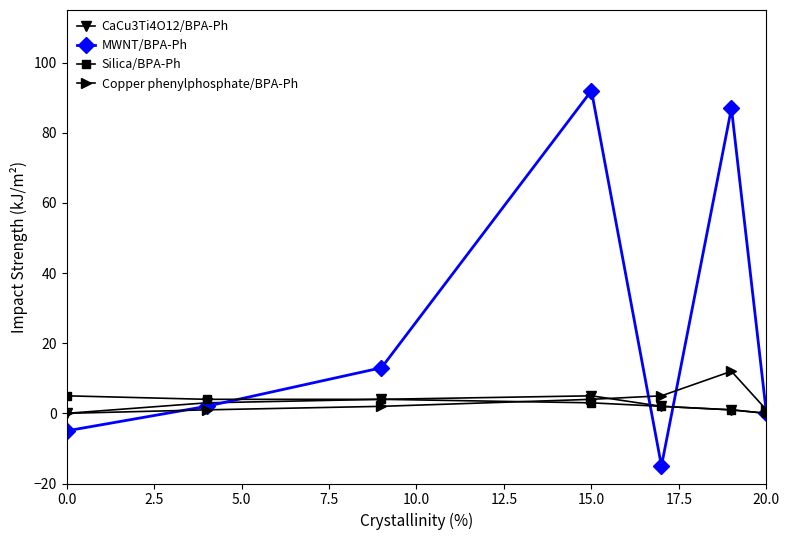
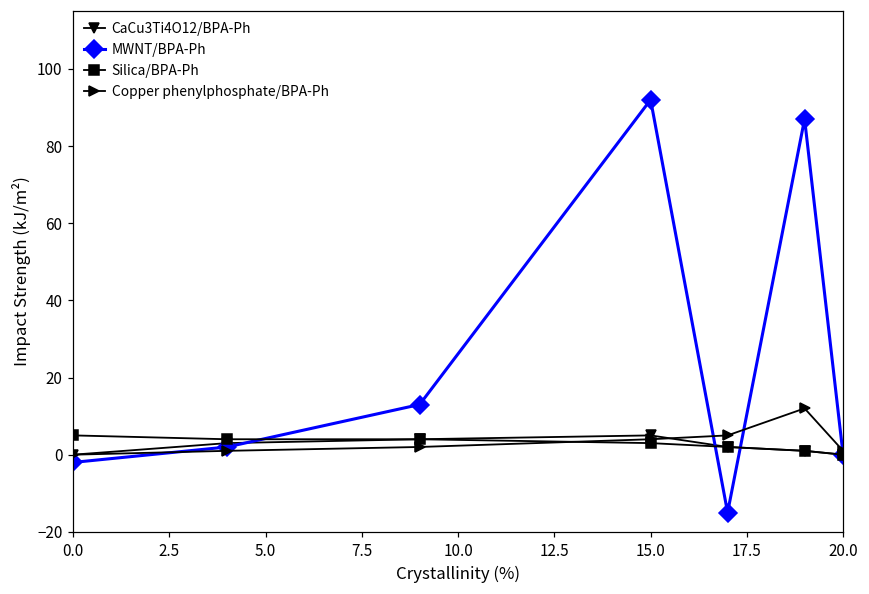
  {
    "MWNT/BPA-Ph": {
-     "0.0": -5,
+     "0.0": -2,
      "15.0": 92
    }
  }
